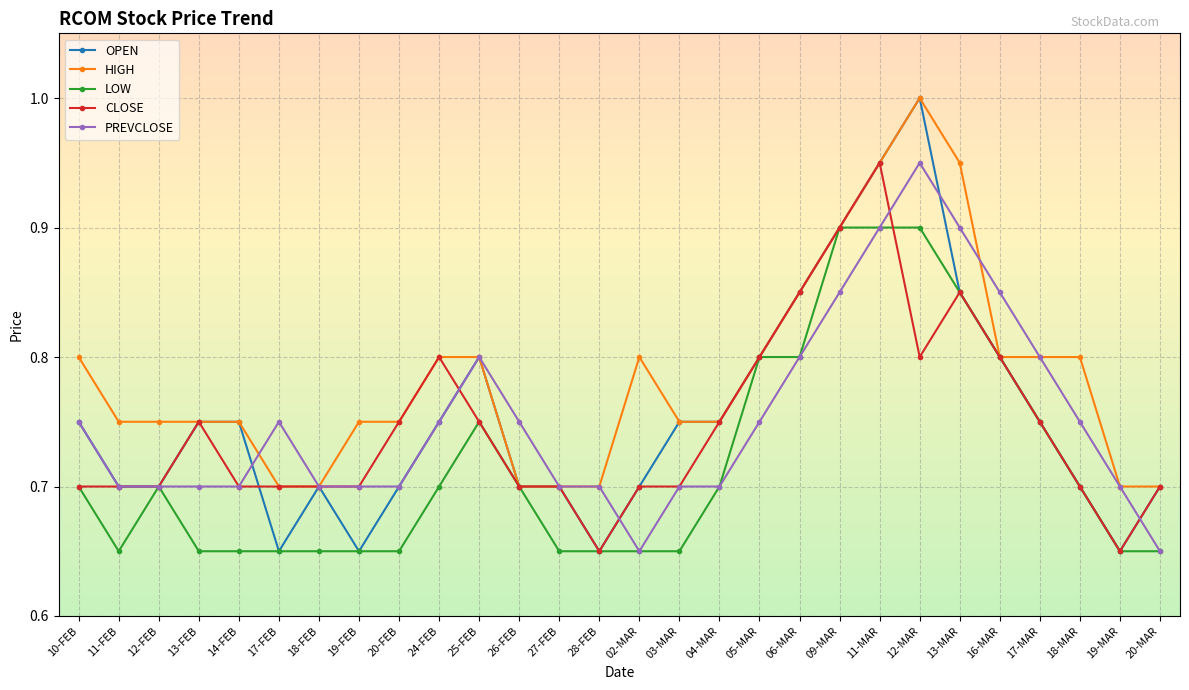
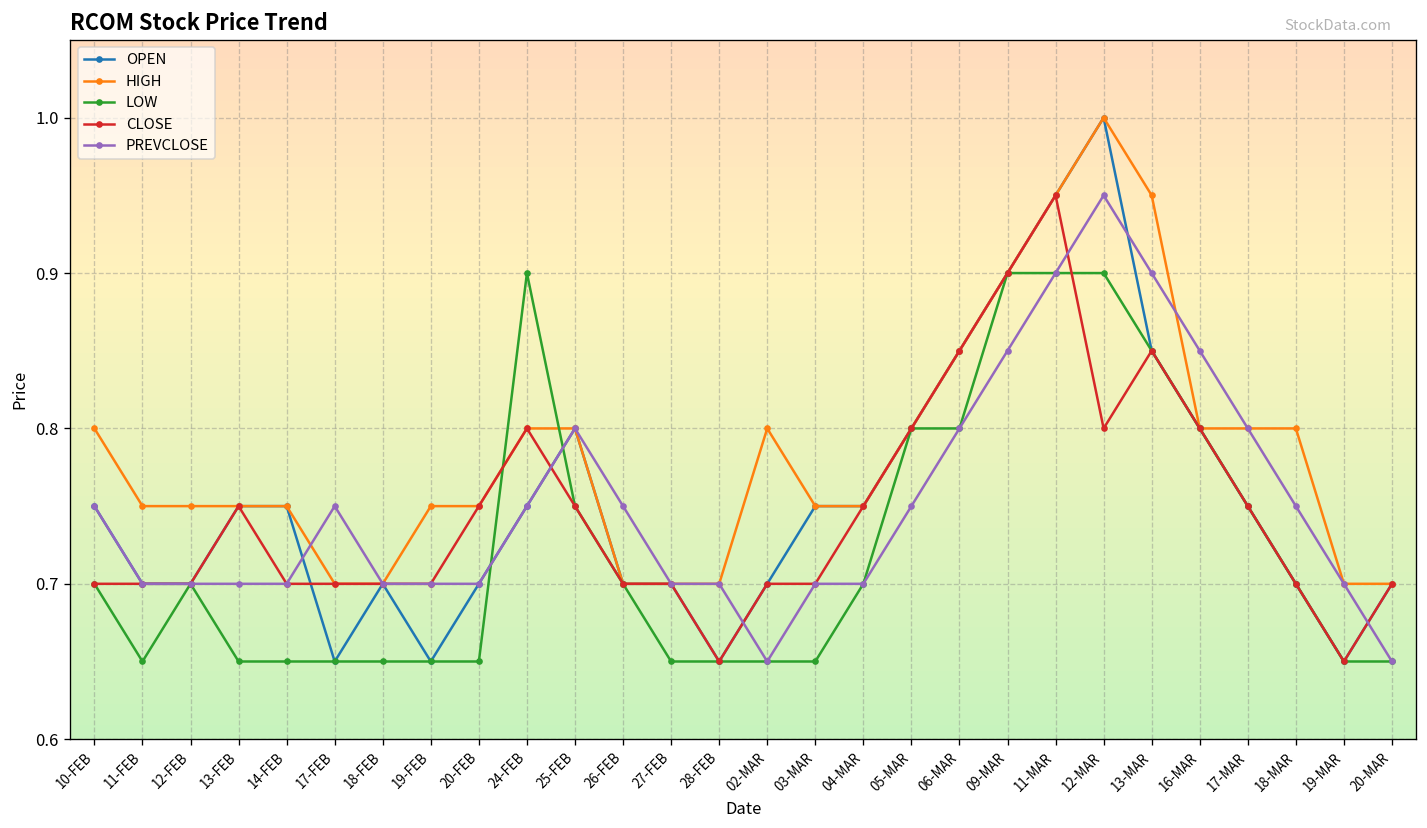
  {
    "HIGH": {
      "10-FEB": 0.8,
      "11-FEB": 0.750,
      "12-FEB": 0.750,
      "19-FEB": 0.750,
      "02-MAR": 0.8,
      "13-MAR": 0.950,
      "18-MAR": 0.8
    },
    "LOW": {
      "11-FEB": 0.650,
      "13-FEB": 0.650,
      "14-FEB": 0.650,
      "18-FEB": 0.650,
      "20-FEB": 0.650,
-     "24-FEB": 0.7,
+     "24-FEB": 0.9,
      "27-FEB": 0.650,
      "03-MAR": 0.650,
      "12-MAR": 0.9
    },
    "CLOSE": {
      "12-MAR": 0.8
    },
    "PREVCLOSE": {
      "13-FEB": 0.7,
      "17-FEB": 0.750,
      "26-FEB": 0.750,
      "05-MAR": 0.750,
      "09-MAR": 0.850,
      "12-MAR": 0.950,
      "13-MAR": 0.9,
      "16-MAR": 0.850,
      "18-MAR": 0.750
    }
  }
